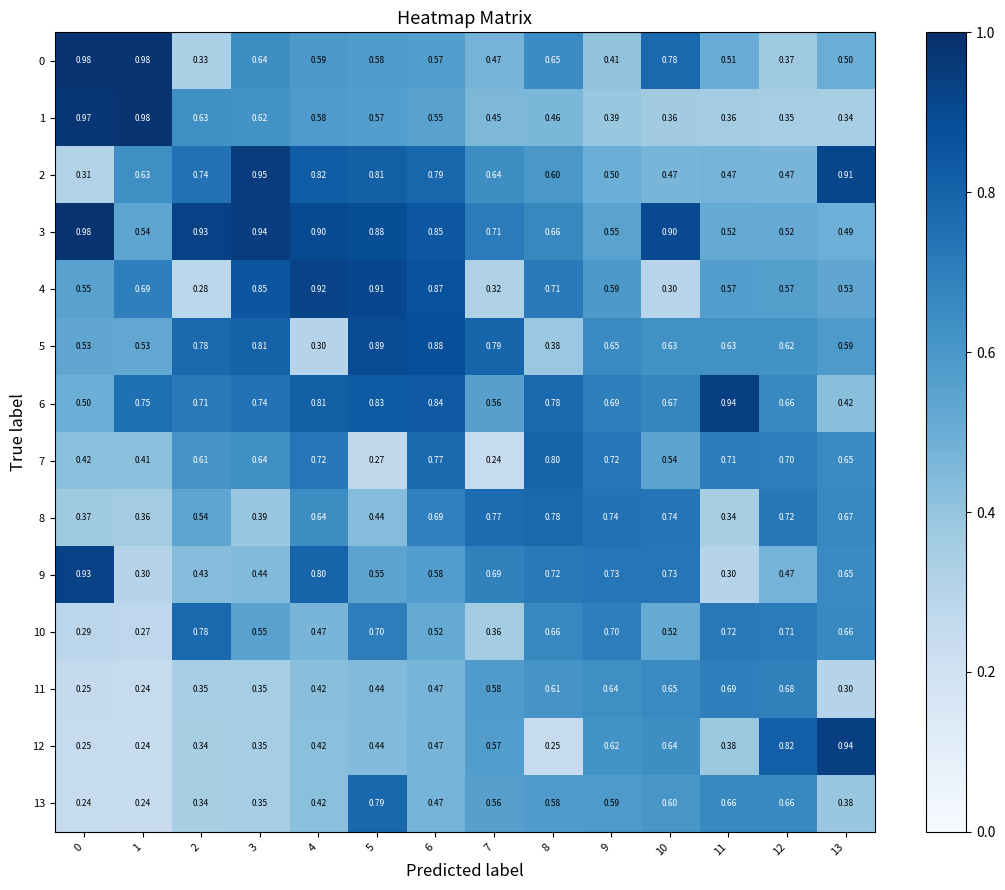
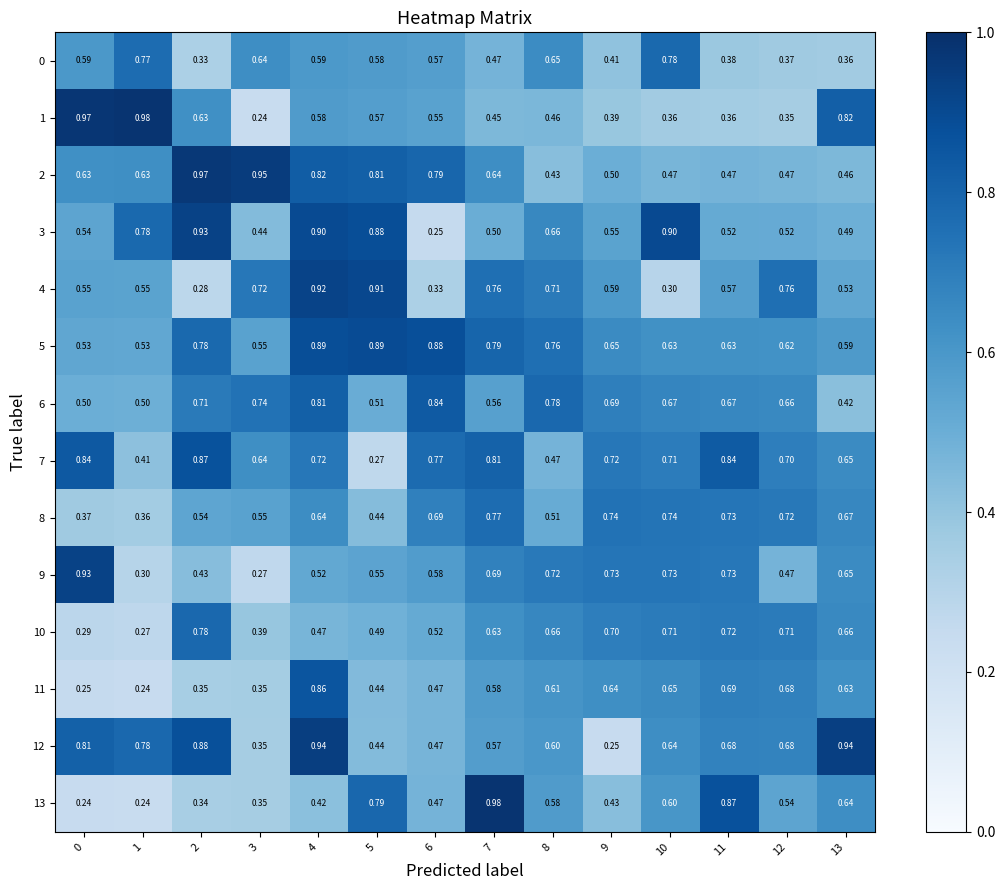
  {
    "0": {
-     "0": 0.98,
-     "1": 0.98,
+     "0": 0.59,
+     "1": 0.77,
      "2": 0.33,
      "3": 0.64,
      "4": 0.59,
      "5": 0.58,
      "6": 0.57,
      "7": 0.47,
      "8": 0.65,
      "9": 0.41,
      "10": 0.78,
-     "11": 0.51,
+     "11": 0.38,
      "12": 0.37,
-     "13": 0.50
+     "13": 0.36
    },
    "1": {
      "0": 0.97,
      "1": 0.98,
      "2": 0.63,
-     "3": 0.62,
+     "3": 0.24,
      "4": 0.58,
      "5": 0.57,
      "6": 0.55,
      "7": 0.45,
      "8": 0.46,
      "9": 0.39,
      "10": 0.36,
      "11": 0.36,
      "12": 0.35,
-     "13": 0.34
+     "13": 0.82
    },
    "2": {
-     "0": 0.31,
+     "0": 0.63,
      "1": 0.63,
-     "2": 0.74,
+     "2": 0.97,
      "3": 0.95,
      "4": 0.82,
      "5": 0.81,
      "6": 0.79,
      "7": 0.64,
-     "8": 0.60,
+     "8": 0.43,
      "9": 0.50,
      "10": 0.47,
      "11": 0.47,
      "12": 0.47,
-     "13": 0.91
+     "13": 0.46
    },
    "3": {
-     "0": 0.98,
-     "1": 0.54,
+     "0": 0.54,
+     "1": 0.78,
      "2": 0.93,
-     "3": 0.94,
+     "3": 0.44,
      "4": 0.90,
      "5": 0.88,
-     "6": 0.85,
-     "7": 0.71,
+     "6": 0.25,
+     "7": 0.50,
      "8": 0.66,
      "9": 0.55,
      "10": 0.90,
      "11": 0.52,
      "12": 0.52,
      "13": 0.49
    },
    "4": {
      "0": 0.55,
-     "1": 0.69,
+     "1": 0.55,
      "2": 0.28,
-     "3": 0.85,
+     "3": 0.72,
      "4": 0.92,
      "5": 0.91,
-     "6": 0.87,
-     "7": 0.32,
+     "6": 0.33,
+     "7": 0.76,
      "8": 0.71,
      "9": 0.59,
      "10": 0.30,
      "11": 0.57,
-     "12": 0.57,
+     "12": 0.76,
      "13": 0.53
    },
    "5": {
      "0": 0.53,
      "1": 0.53,
      "2": 0.78,
-     "3": 0.81,
-     "4": 0.30,
+     "3": 0.55,
+     "4": 0.89,
      "5": 0.89,
      "6": 0.88,
      "7": 0.79,
-     "8": 0.38,
+     "8": 0.76,
      "9": 0.65,
      "10": 0.63,
      "11": 0.63,
      "12": 0.62,
      "13": 0.59
    },
    "6": {
      "0": 0.50,
-     "1": 0.75,
+     "1": 0.50,
      "2": 0.71,
      "3": 0.74,
      "4": 0.81,
-     "5": 0.83,
+     "5": 0.51,
      "6": 0.84,
      "7": 0.56,
      "8": 0.78,
      "9": 0.69,
      "10": 0.67,
-     "11": 0.94,
+     "11": 0.67,
      "12": 0.66,
      "13": 0.42
    },
    "7": {
-     "0": 0.42,
+     "0": 0.84,
      "1": 0.41,
-     "2": 0.61,
+     "2": 0.87,
      "3": 0.64,
      "4": 0.72,
      "5": 0.27,
      "6": 0.77,
-     "7": 0.24,
-     "8": 0.80,
+     "7": 0.81,
+     "8": 0.47,
      "9": 0.72,
-     "10": 0.54,
-     "11": 0.71,
+     "10": 0.71,
+     "11": 0.84,
      "12": 0.70,
      "13": 0.65
    },
    "8": {
      "0": 0.37,
      "1": 0.36,
      "2": 0.54,
-     "3": 0.39,
+     "3": 0.55,
      "4": 0.64,
      "5": 0.44,
      "6": 0.69,
      "7": 0.77,
-     "8": 0.78,
+     "8": 0.51,
      "9": 0.74,
      "10": 0.74,
-     "11": 0.34,
+     "11": 0.73,
      "12": 0.72,
      "13": 0.67
    },
    "9": {
      "0": 0.93,
      "1": 0.30,
      "2": 0.43,
-     "3": 0.44,
-     "4": 0.80,
+     "3": 0.27,
+     "4": 0.52,
      "5": 0.55,
      "6": 0.58,
      "7": 0.69,
      "8": 0.72,
      "9": 0.73,
      "10": 0.73,
-     "11": 0.30,
+     "11": 0.73,
      "12": 0.47,
      "13": 0.65
    },
    "10": {
      "0": 0.29,
      "1": 0.27,
      "2": 0.78,
-     "3": 0.55,
+     "3": 0.39,
      "4": 0.47,
-     "5": 0.70,
+     "5": 0.49,
      "6": 0.52,
-     "7": 0.36,
+     "7": 0.63,
      "8": 0.66,
      "9": 0.70,
-     "10": 0.52,
+     "10": 0.71,
      "11": 0.72,
      "12": 0.71,
      "13": 0.66
    },
    "11": {
      "0": 0.25,
      "1": 0.24,
      "2": 0.35,
      "3": 0.35,
-     "4": 0.42,
+     "4": 0.86,
      "5": 0.44,
      "6": 0.47,
      "7": 0.58,
      "8": 0.61,
      "9": 0.64,
      "10": 0.65,
      "11": 0.69,
      "12": 0.68,
-     "13": 0.30
+     "13": 0.63
    },
    "12": {
-     "0": 0.25,
-     "1": 0.24,
-     "2": 0.34,
+     "0": 0.81,
+     "1": 0.78,
+     "2": 0.88,
      "3": 0.35,
-     "4": 0.42,
+     "4": 0.94,
      "5": 0.44,
      "6": 0.47,
      "7": 0.57,
-     "8": 0.25,
-     "9": 0.62,
+     "8": 0.60,
+     "9": 0.25,
      "10": 0.64,
-     "11": 0.38,
-     "12": 0.82,
+     "11": 0.68,
+     "12": 0.68,
      "13": 0.94
    },
    "13": {
      "0": 0.24,
      "1": 0.24,
      "2": 0.34,
      "3": 0.35,
      "4": 0.42,
      "5": 0.79,
      "6": 0.47,
-     "7": 0.56,
+     "7": 0.98,
      "8": 0.58,
-     "9": 0.59,
+     "9": 0.43,
      "10": 0.60,
-     "11": 0.66,
-     "12": 0.66,
-     "13": 0.38
+     "11": 0.87,
+     "12": 0.54,
+     "13": 0.64
    }
  }
